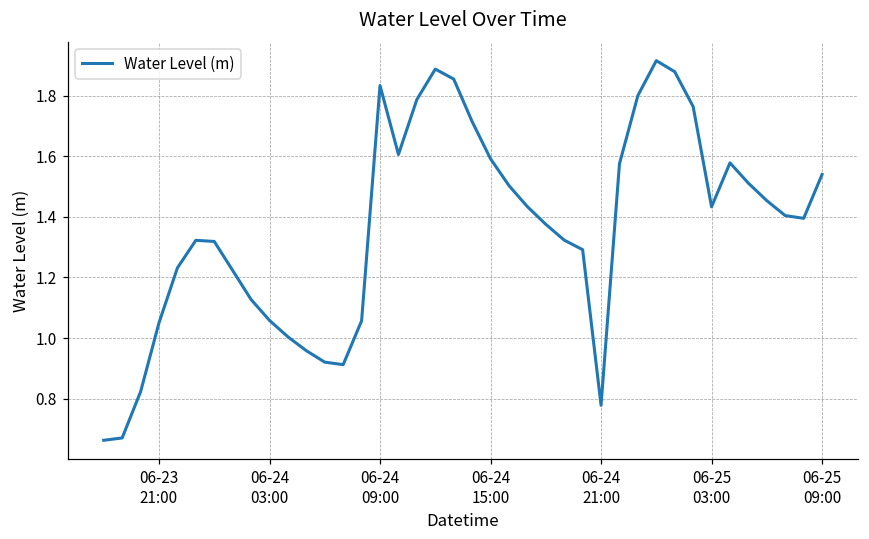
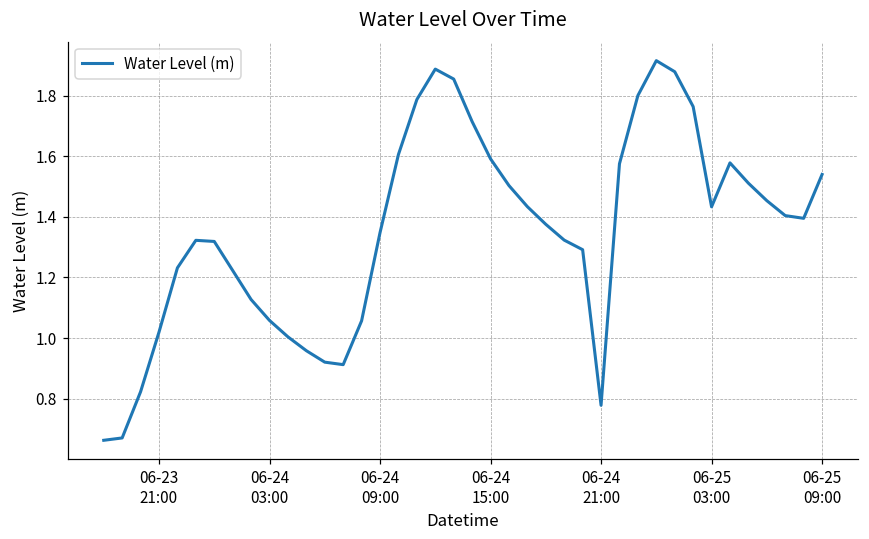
  {
-   "06-23 21:00": 1.05,
+   "06-23 21:00": 1.02,
    "06-24 03:00": 1.06,
-   "06-24 09:00": 1.83,
+   "06-24 09:00": 1.35,
    "06-24 15:00": 1.59,
    "06-24 21:00": 0.78,
    "06-25 03:00": 1.43,
    "06-25 09:00": 1.54
  }
